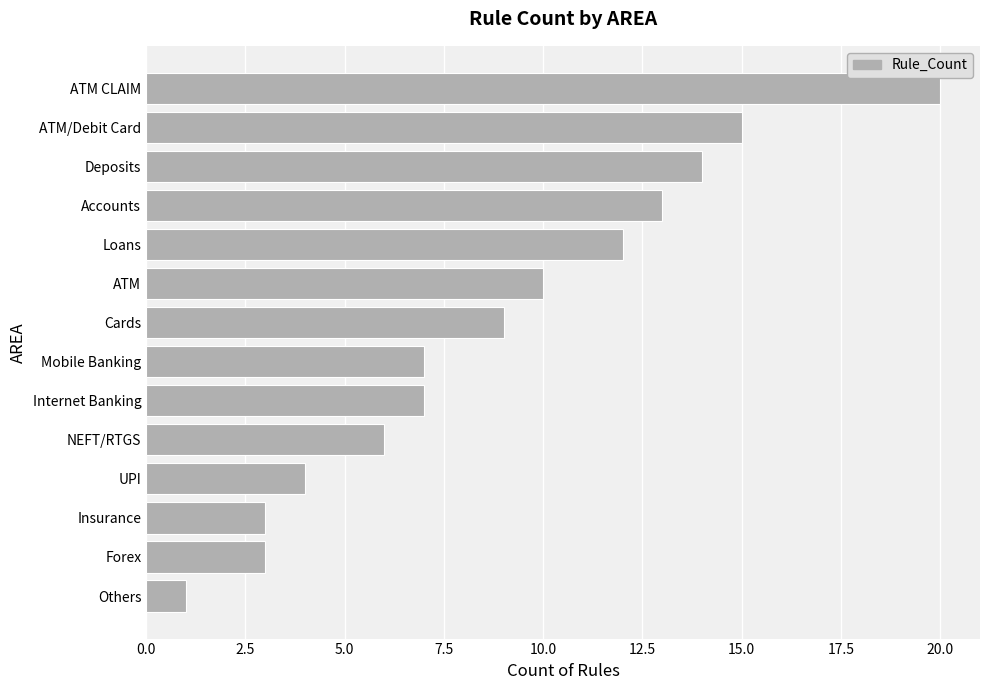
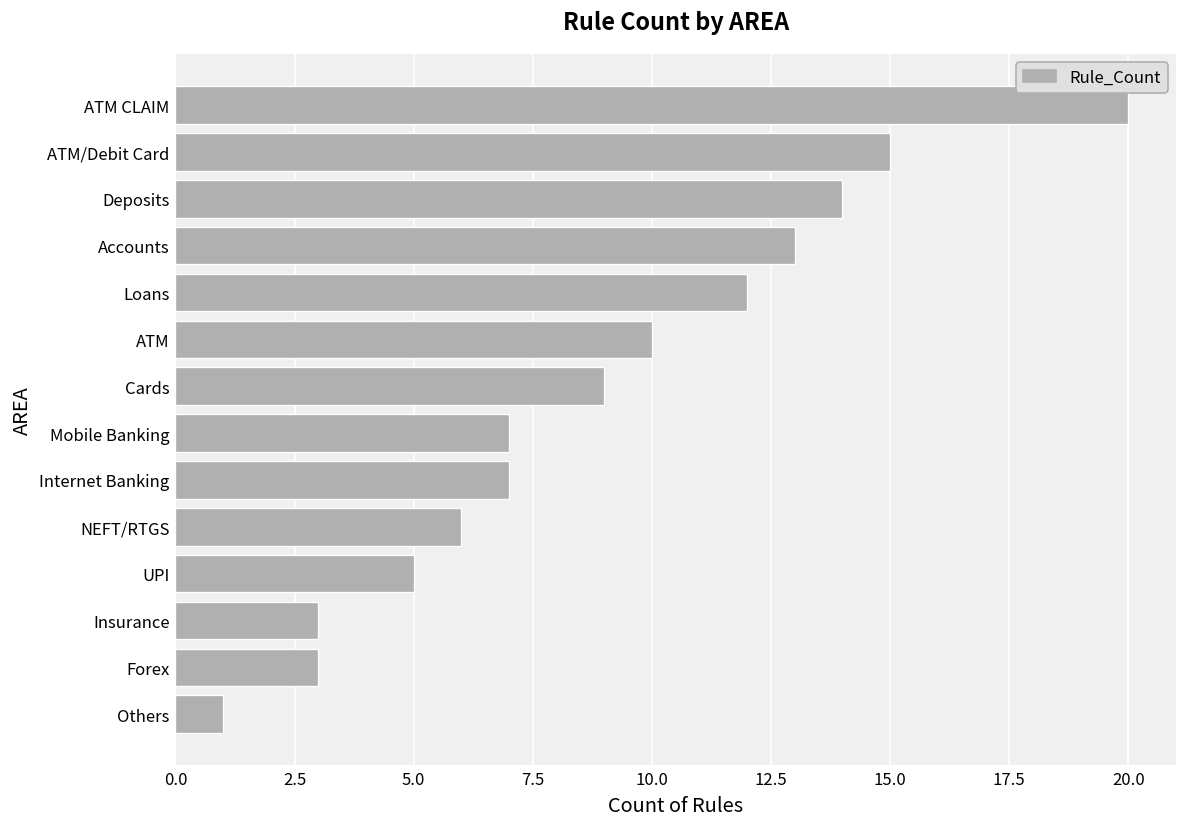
  {
    "ATM CLAIM": 20,
    "ATM/Debit Card": 15,
    "Deposits": 14,
    "Accounts": 13,
    "Loans": 12,
    "ATM": 10,
    "Cards": 9,
    "Mobile Banking": 7,
    "Internet Banking": 7,
    "NEFT/RTGS": 6,
-   "UPI": 4,
+   "UPI": 5,
    "Insurance": 3,
    "Forex": 3,
    "Others": 1
  }
